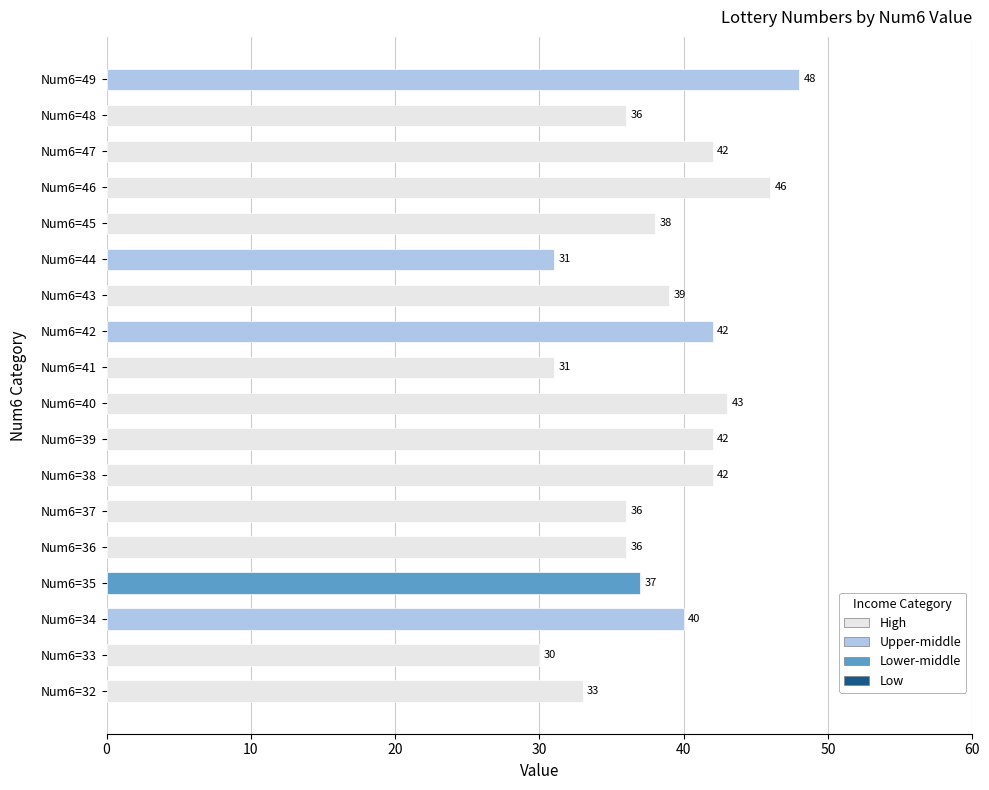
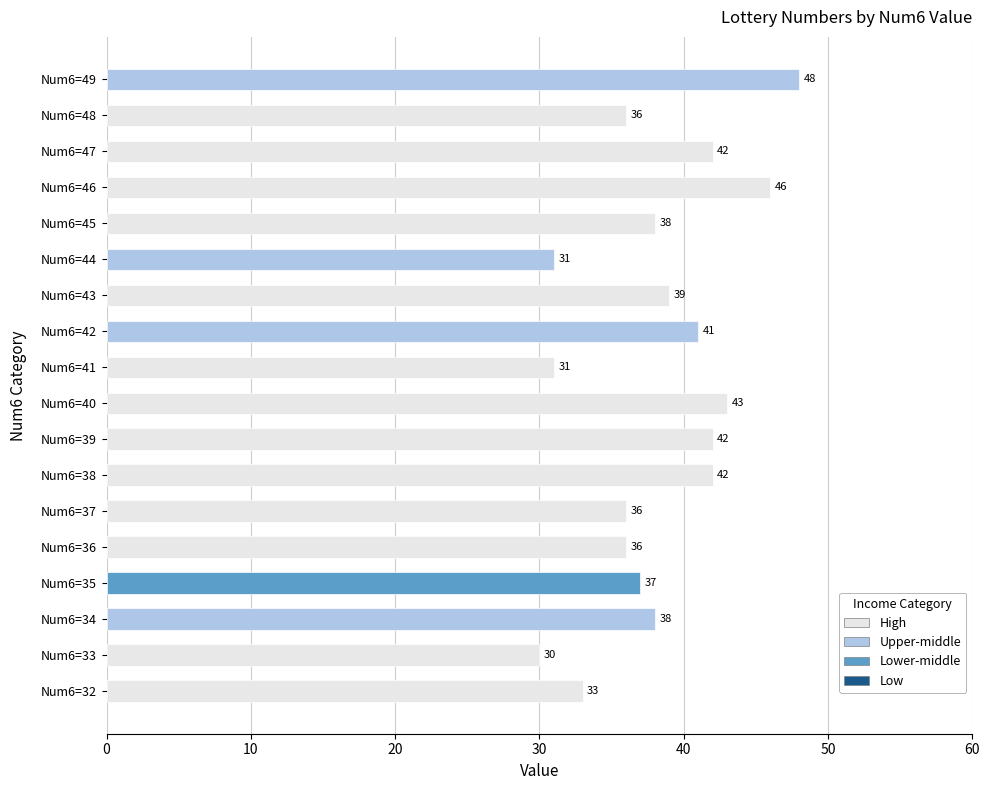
  {
    "Num6=49": 48,
    "Num6=48": 36,
    "Num6=47": 42,
    "Num6=46": 46,
    "Num6=45": 38,
    "Num6=44": 31,
    "Num6=43": 39,
-   "Num6=42": 42,
+   "Num6=42": 41,
    "Num6=41": 31,
    "Num6=40": 43,
    "Num6=39": 42,
    "Num6=38": 42,
    "Num6=37": 36,
    "Num6=36": 36,
    "Num6=35": 37,
-   "Num6=34": 40,
+   "Num6=34": 38,
    "Num6=33": 30,
    "Num6=32": 33
  }
